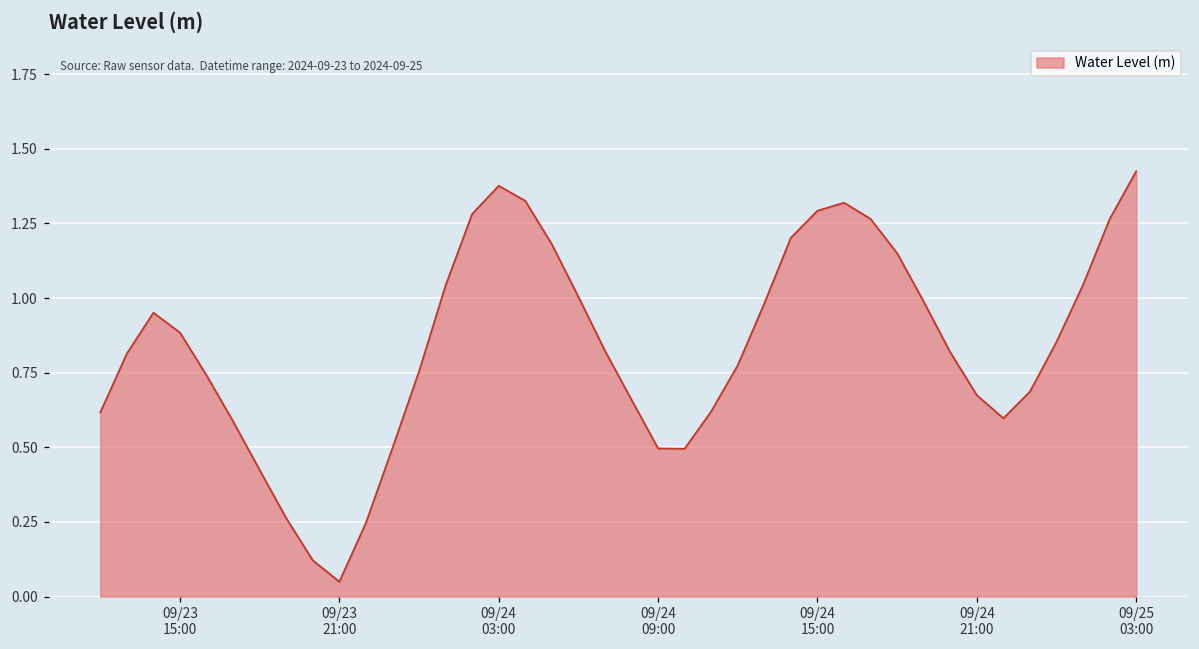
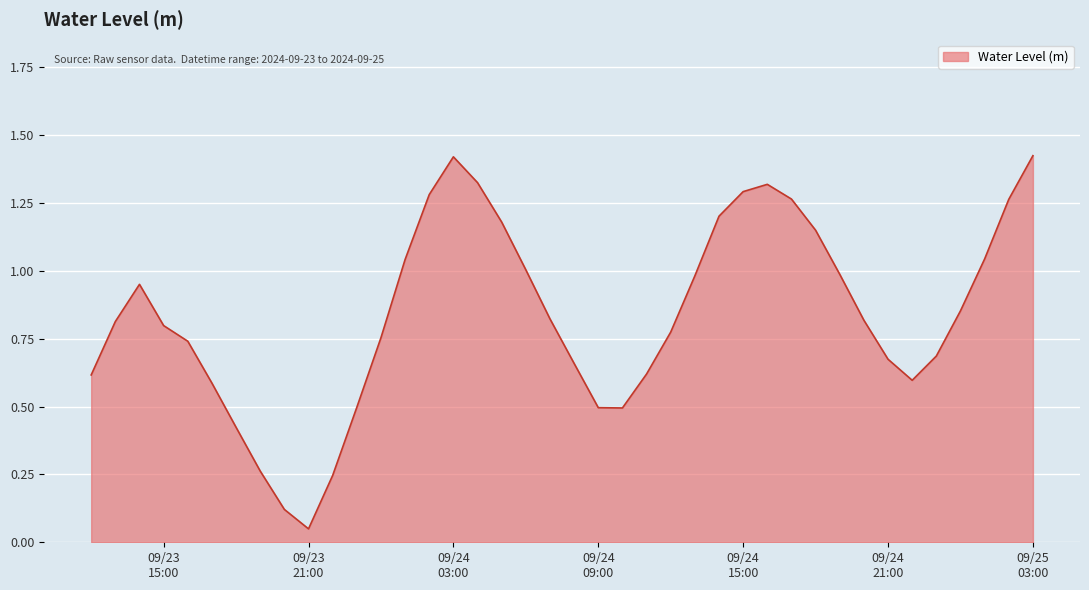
  {
-   "09/23 15:00": 0.88,
+   "09/23 15:00": 0.80,
    "09/23 21:00": 0.05,
-   "09/24 03:00": 1.38,
+   "09/24 03:00": 1.42,
    "09/24 09:00": 0.50,
    "09/24 15:00": 1.29,
    "09/24 21:00": 0.67,
    "09/25 03:00": 1.42
  }
